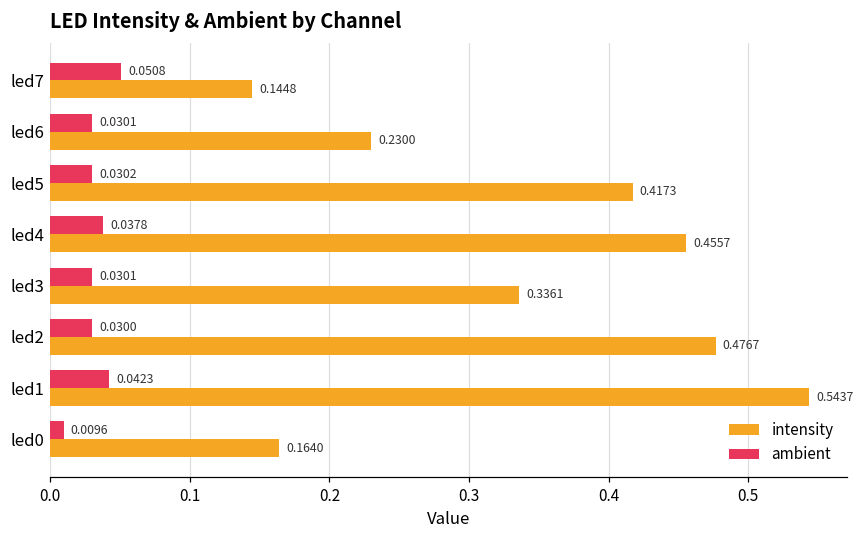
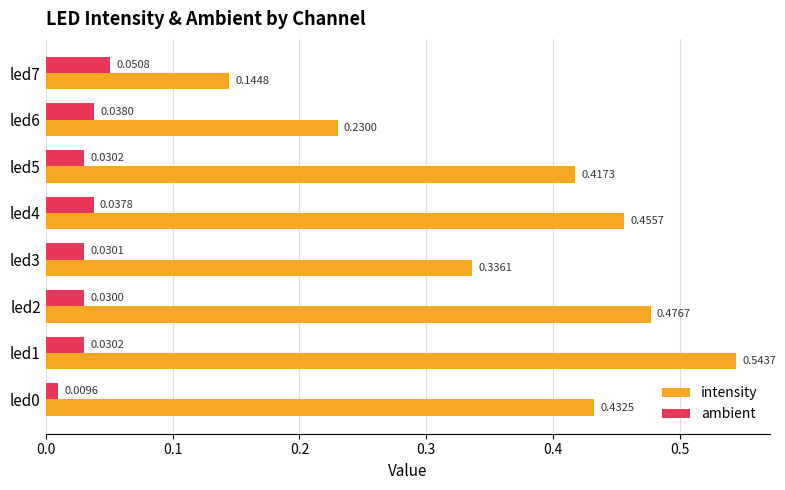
  {
    "intensity": {
      "led7": 0.1448,
      "led6": 0.2300,
      "led5": 0.4173,
      "led4": 0.4557,
      "led3": 0.3361,
      "led2": 0.4767,
      "led1": 0.5437,
-     "led0": 0.1640
+     "led0": 0.4325
    },
    "ambient": {
      "led7": 0.0508,
-     "led6": 0.0301,
+     "led6": 0.0380,
      "led5": 0.0302,
      "led4": 0.0378,
      "led3": 0.0301,
      "led2": 0.0300,
-     "led1": 0.0423,
+     "led1": 0.0302,
      "led0": 0.0096
    }
  }
